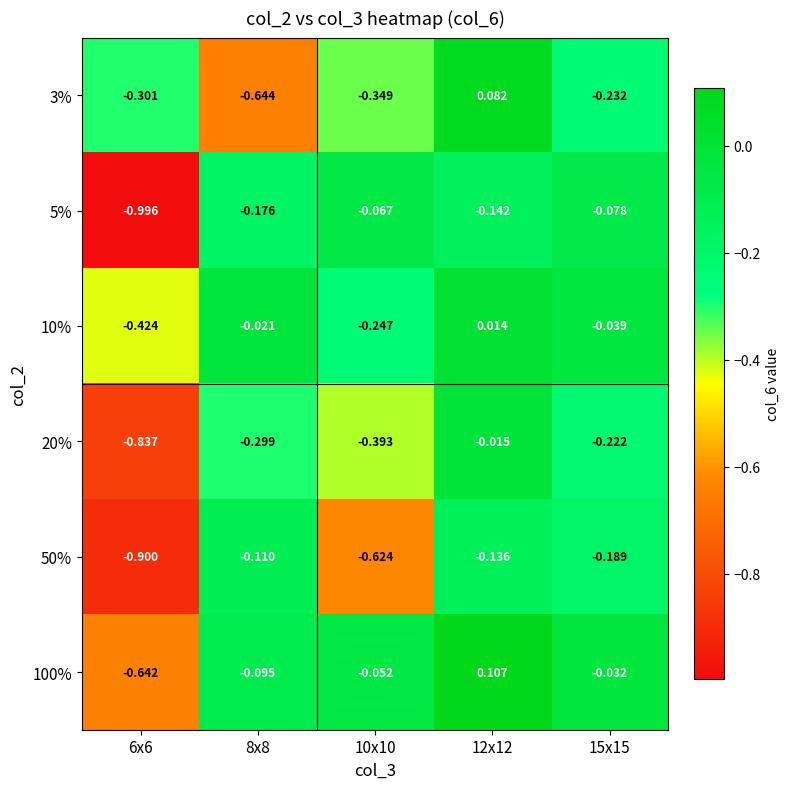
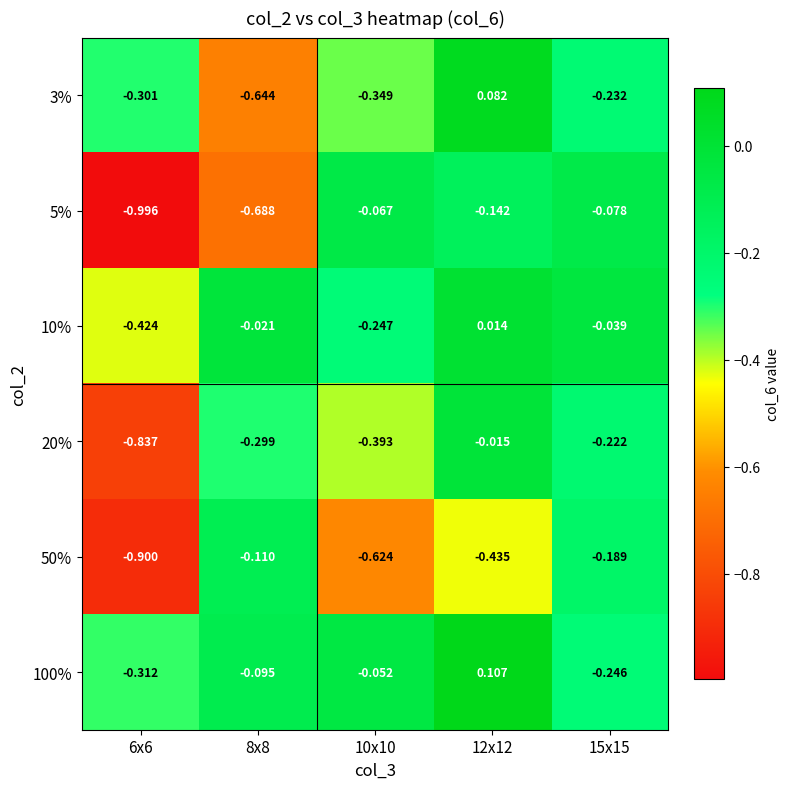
  {
    "3%": {
      "6x6": -0.301,
      "8x8": -0.644,
      "10x10": -0.349,
      "12x12": 0.082,
      "15x15": -0.232
    },
    "5%": {
      "6x6": -0.996,
-     "8x8": -0.176,
+     "8x8": -0.688,
      "10x10": -0.067,
      "12x12": -0.142,
      "15x15": -0.078
    },
    "10%": {
      "6x6": -0.424,
      "8x8": -0.021,
      "10x10": -0.247,
      "12x12": 0.014,
      "15x15": -0.039
    },
    "20%": {
      "6x6": -0.837,
      "8x8": -0.299,
      "10x10": -0.393,
      "12x12": -0.015,
      "15x15": -0.222
    },
    "50%": {
      "6x6": -0.900,
      "8x8": -0.110,
      "10x10": -0.624,
-     "12x12": -0.136,
+     "12x12": -0.435,
      "15x15": -0.189
    },
    "100%": {
-     "6x6": -0.642,
+     "6x6": -0.312,
      "8x8": -0.095,
      "10x10": -0.052,
      "12x12": 0.107,
-     "15x15": -0.032
+     "15x15": -0.246
    }
  }
